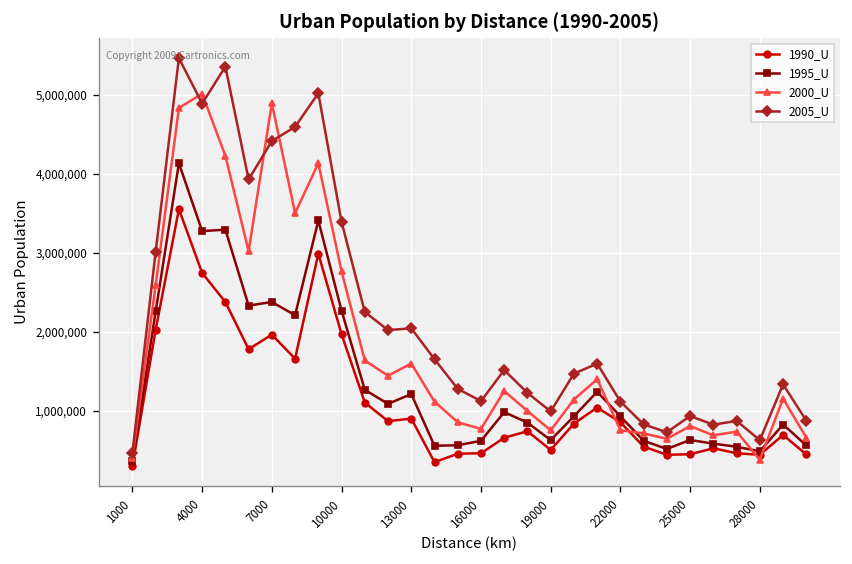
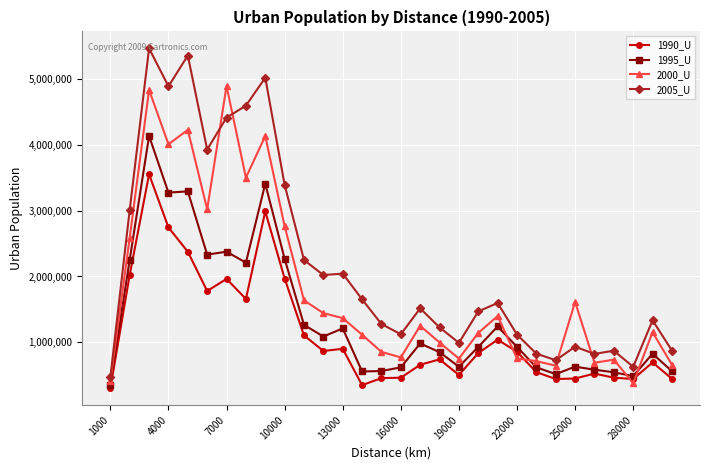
  {
    "2000_U": {
      "1000": "400,000",
-     "4000": "5,000,000",
+     "4000": "4,000,000",
      "7000": "4,900,000",
      "10000": "2,800,000",
-     "13000": "1,600,000",
+     "13000": "1,400,000",
      "16000": "800,000",
      "19000": "800,000",
      "22000": "800,000",
-     "25000": "800,000",
+     "25000": "1,600,000",
      "28000": "400,000"
    }
  }
